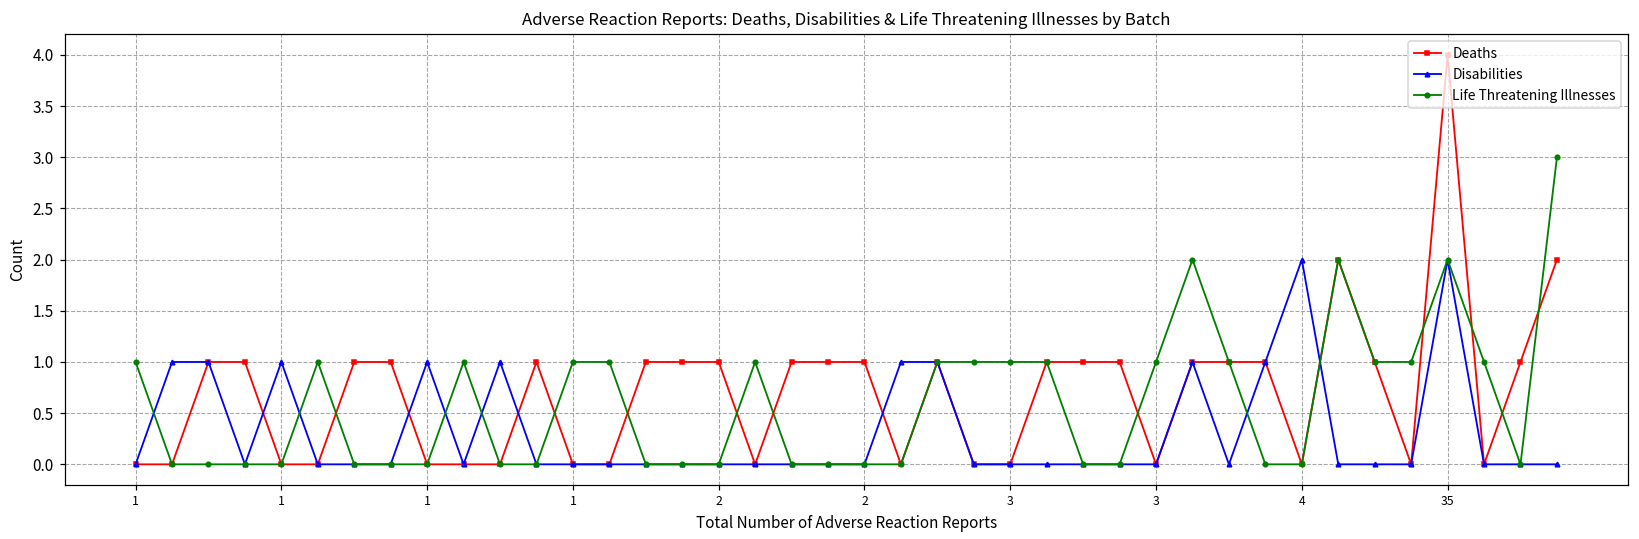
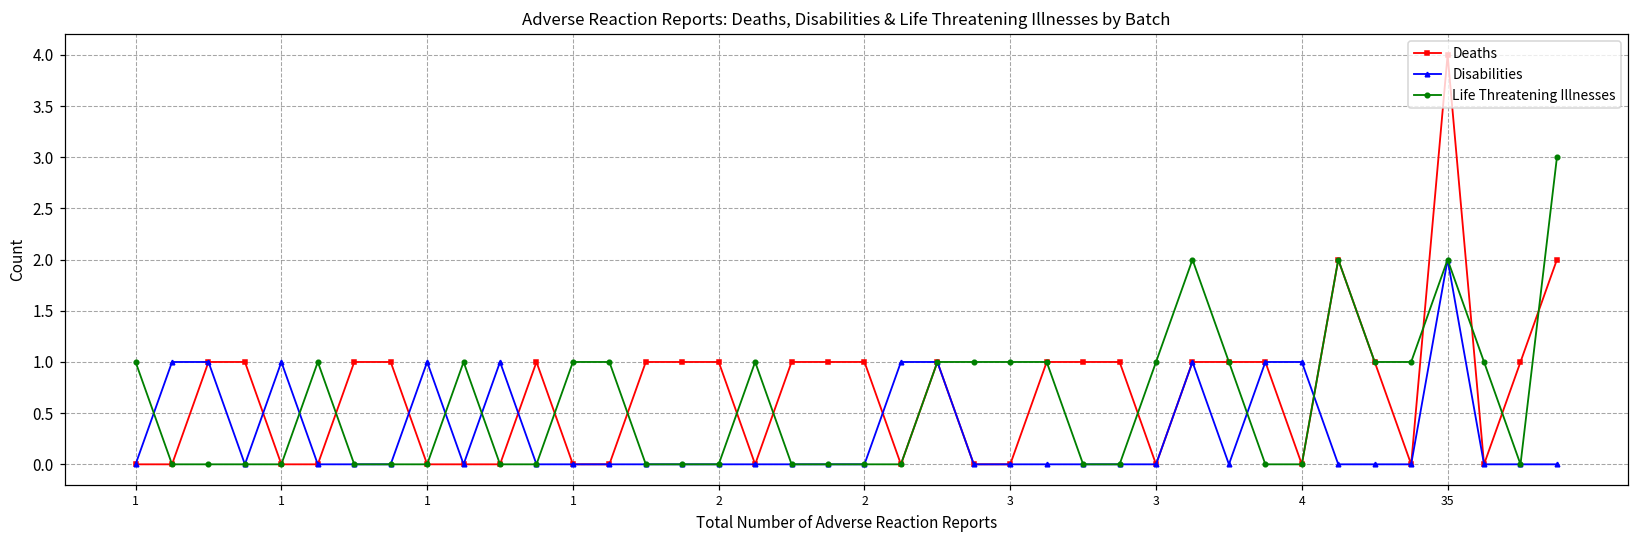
  {
    "Disabilities": {
-     "4": 2
+     "4": 1
    }
  }
